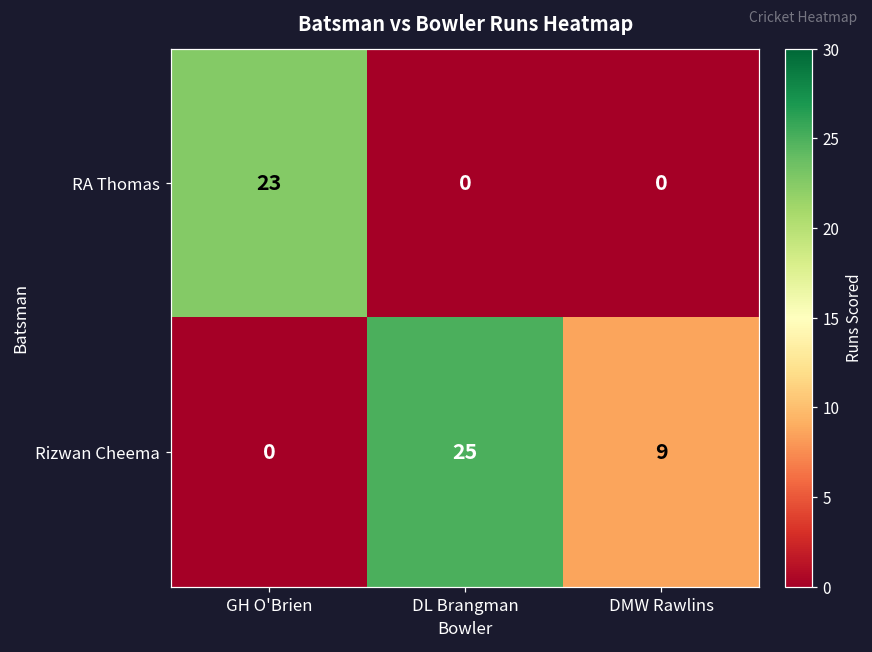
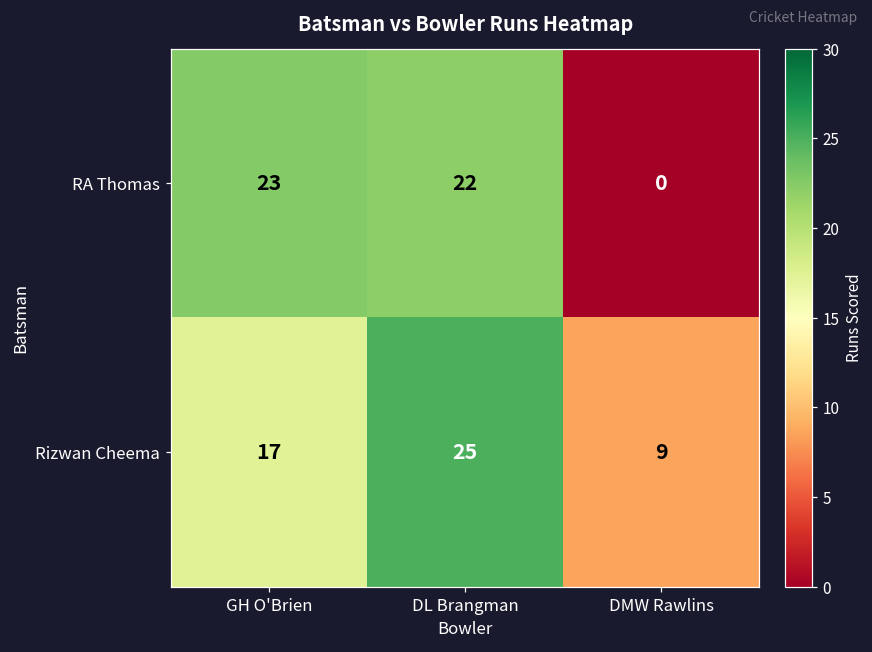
  {
    "RA Thomas": {
      "GH O'Brien": 23,
-     "DL Brangman": 0,
+     "DL Brangman": 22,
      "DMW Rawlins": 0
    },
    "Rizwan Cheema": {
-     "GH O'Brien": 0,
+     "GH O'Brien": 17,
      "DL Brangman": 25,
      "DMW Rawlins": 9
    }
  }
